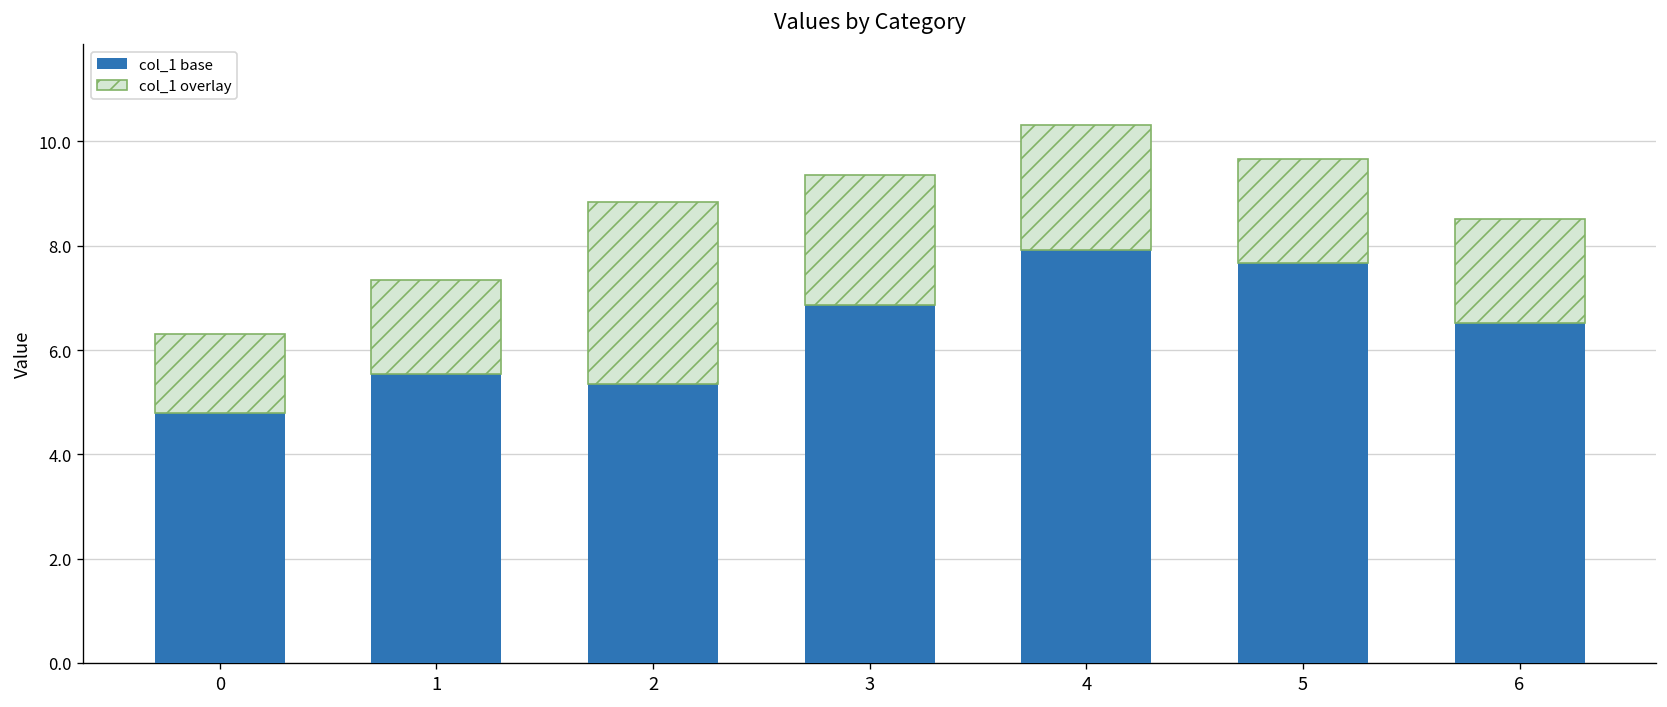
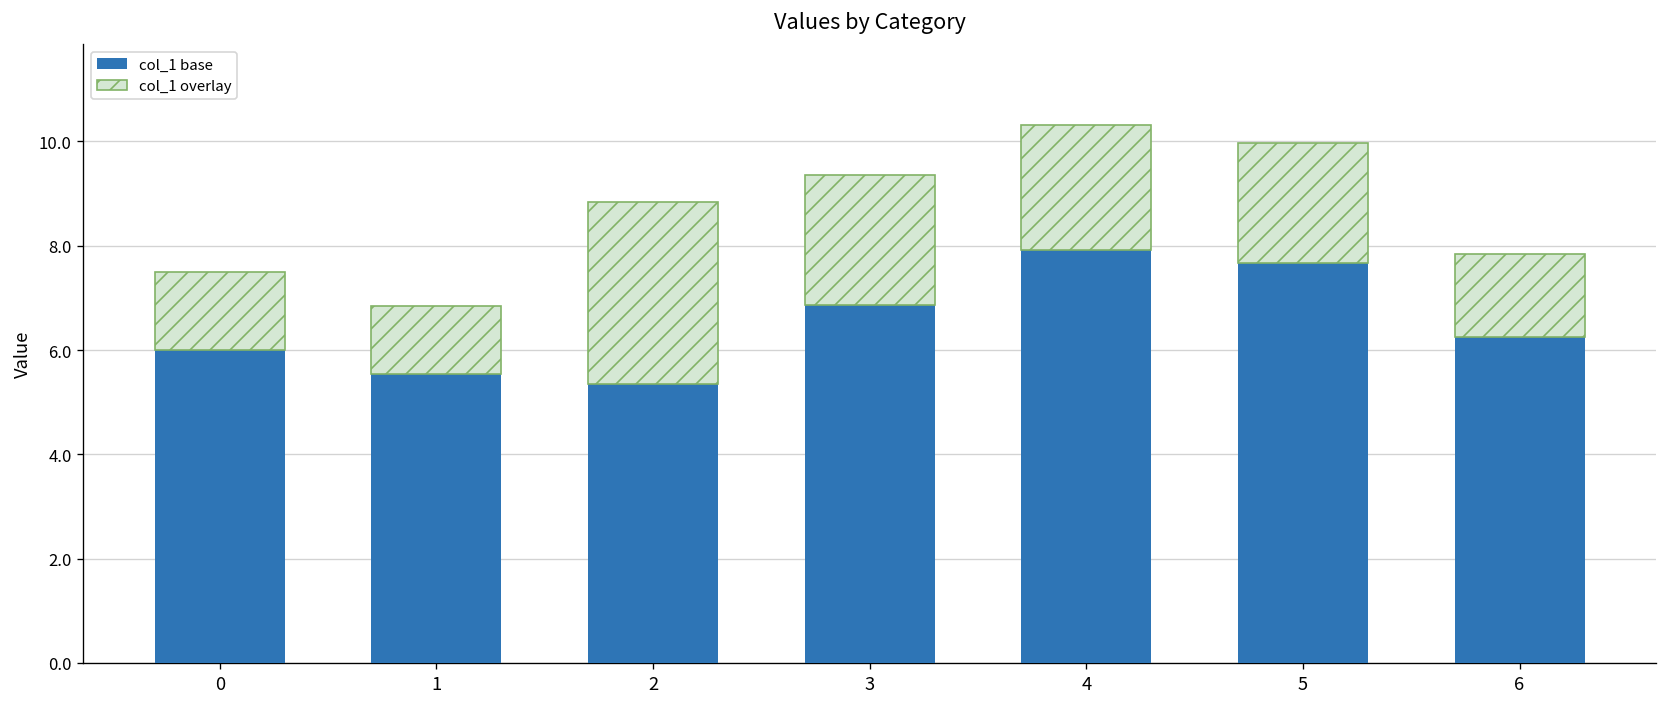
  {
    "col_1 base": {
-     "0": 4.8,
+     "0": 6.0,
      "1": 5.5,
      "2": 5.3,
      "3": 6.9,
      "4": 7.9,
      "5": 7.7,
-     "6": 6.5
+     "6": 6.2
    },
    "col_1 overlay": {
      "0": 1.5,
-     "1": 1.8,
+     "1": 1.3,
      "2": 3.5,
      "3": 2.5,
      "4": 2.4,
-     "5": 2.0,
-     "6": 2.0
+     "5": 2.3,
+     "6": 1.6
    }
  }
